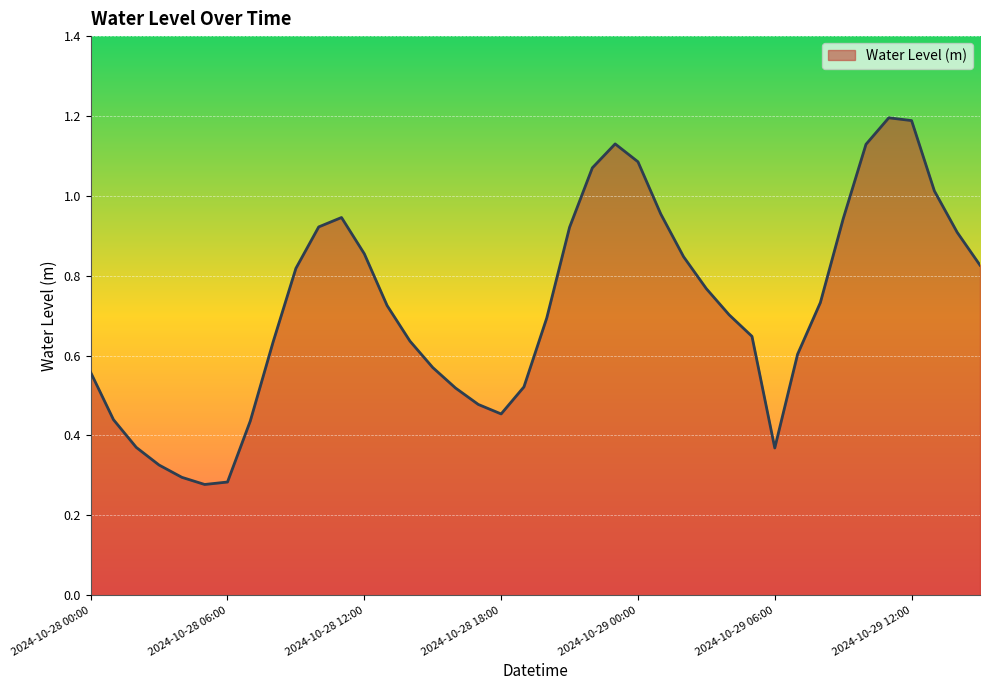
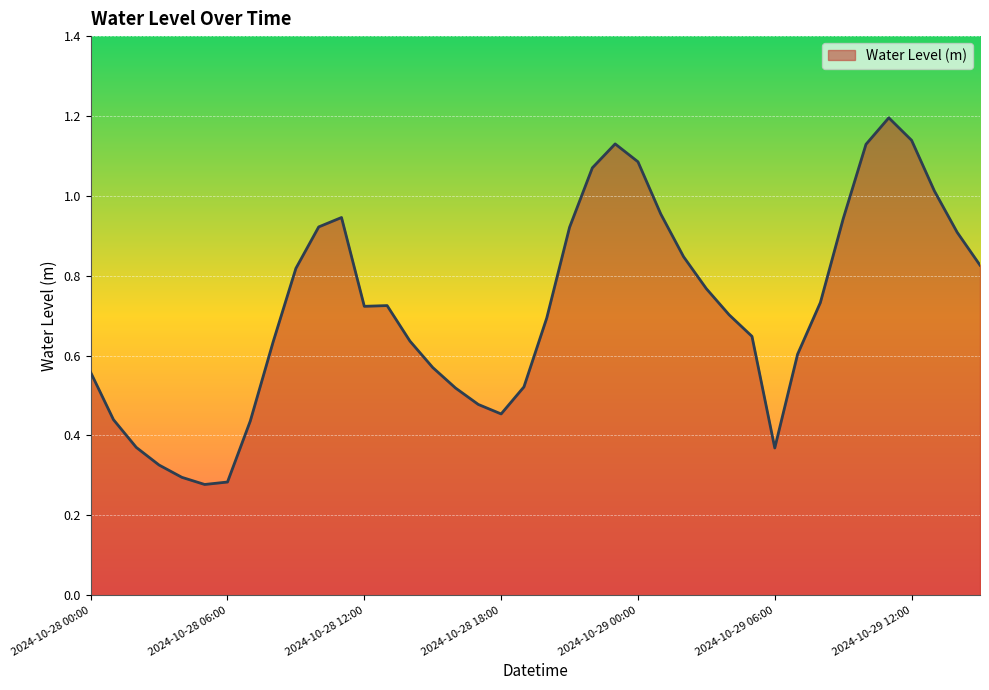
  {
    "2024-10-28 00:00": 0.56,
    "2024-10-28 06:00": 0.28,
-   "2024-10-28 12:00": 0.86,
+   "2024-10-28 12:00": 0.72,
    "2024-10-28 18:00": 0.45,
    "2024-10-29 00:00": 1.09,
    "2024-10-29 06:00": 0.37,
-   "2024-10-29 12:00": 1.19
+   "2024-10-29 12:00": 1.14
  }
